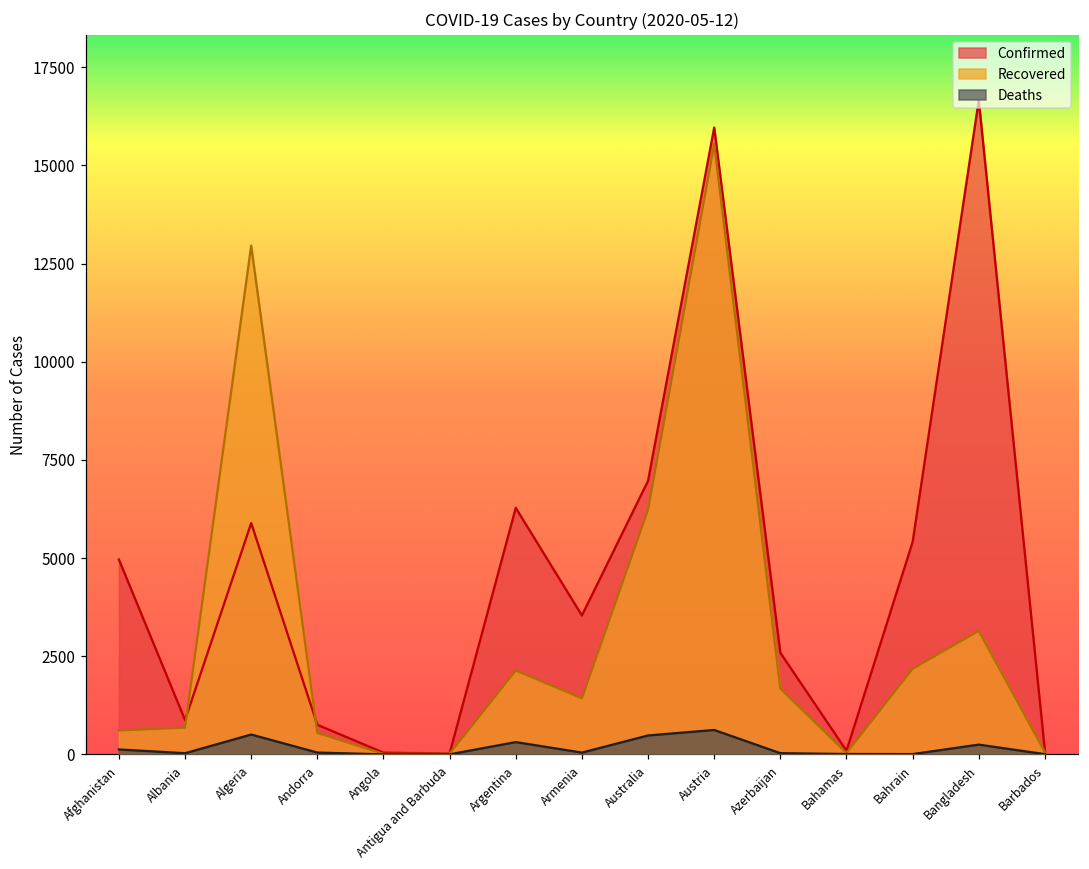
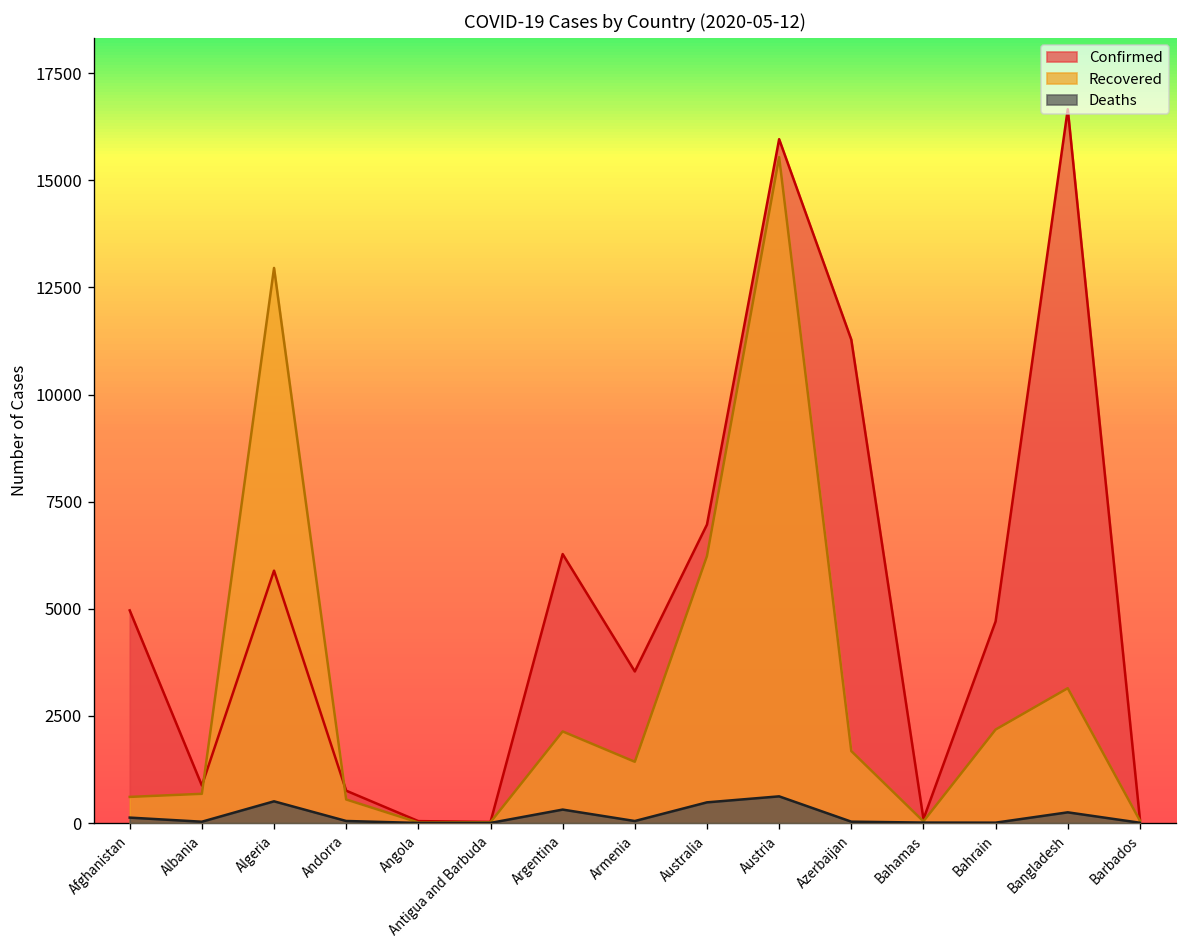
  {
    "Confirmed": {
      "Afghanistan": 5000,
      "Albania": 900,
      "Algeria": 5900,
      "Andorra": 800,
      "Argentina": 6300,
      "Armenia": 3500,
      "Australia": 7000,
      "Austria": 16000,
-     "Azerbaijan": 2600,
-     "Bahrain": 5400
+     "Azerbaijan": 11300,
+     "Bahrain": 4700
    },
    "Recovered": {
      "Afghanistan": 600,
      "Albania": 700,
      "Algeria": 13000,
      "Andorra": 600,
      "Argentina": 2100,
      "Armenia": 1400,
      "Australia": 6200,
      "Austria": 15500,
      "Azerbaijan": 1700,
      "Bahrain": 2200,
      "Bangladesh": 3100
    },
    "Deaths": {
      "Afghanistan": 100,
      "Albania": 0,
      "Algeria": 500,
      "Andorra": 0,
      "Argentina": 300,
      "Armenia": 0,
      "Australia": 500,
      "Austria": 600,
      "Azerbaijan": 0,
      "Bahrain": 0,
      "Bangladesh": 300
    }
  }
